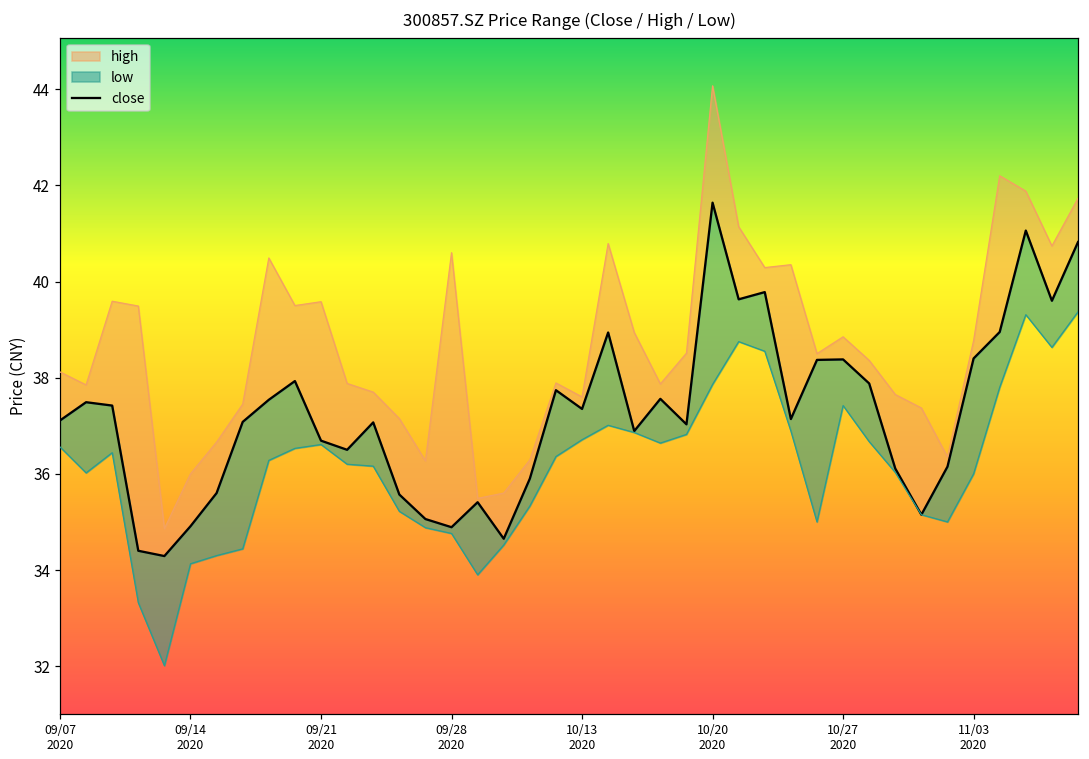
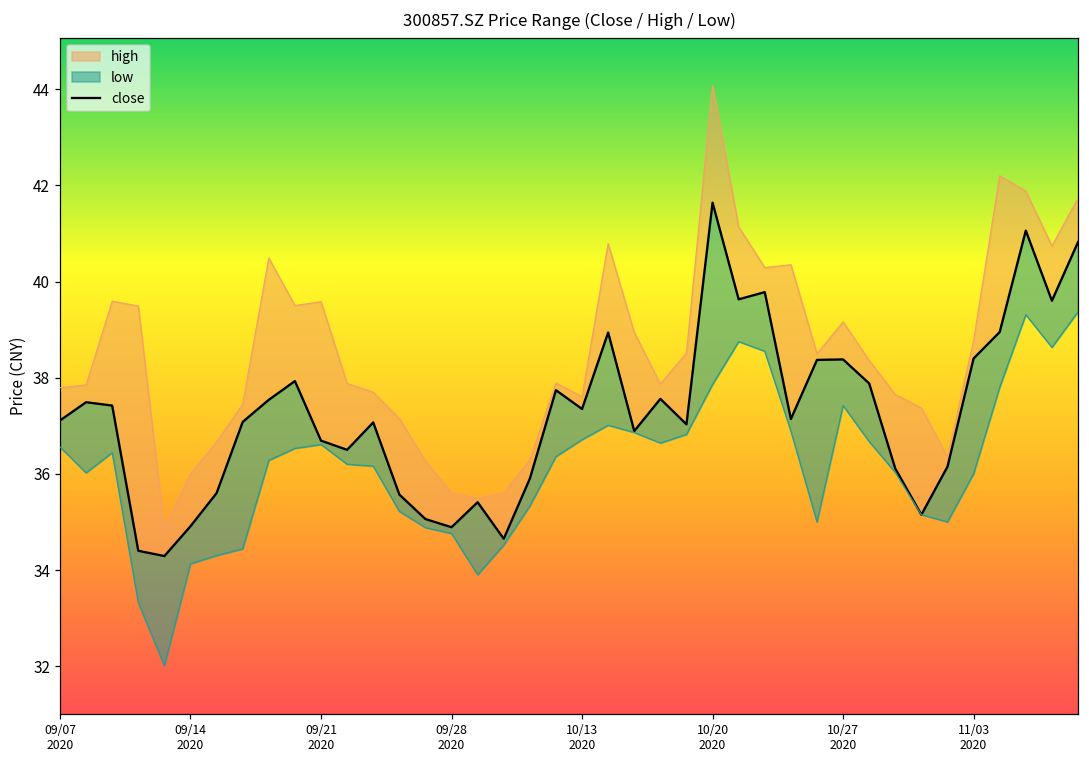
  {
    "high": {
-     "09/07 2020": 38.1,
+     "09/07 2020": 37.8,
      "09/14 2020": 36.0,
      "09/21 2020": 39.6,
-     "09/28 2020": 40.6,
+     "09/28 2020": 35.6,
      "10/13 2020": 37.6,
      "10/20 2020": 44.1,
-     "10/27 2020": 38.9,
+     "10/27 2020": 39.2,
      "11/03 2020": 38.8
    }
  }
